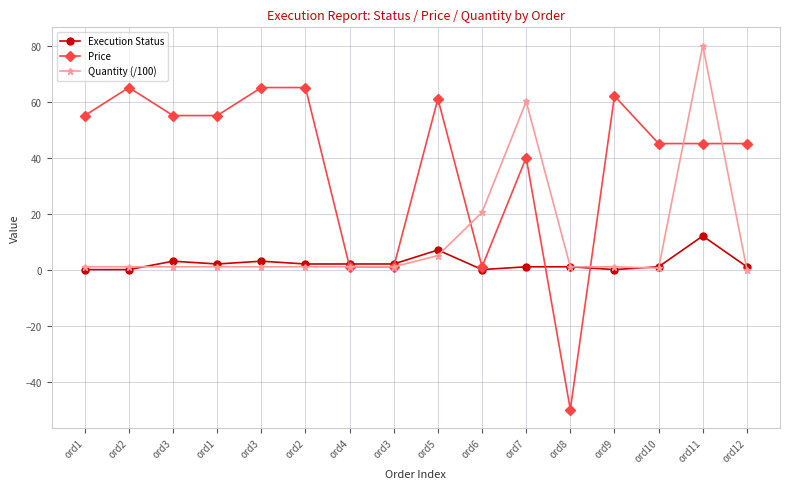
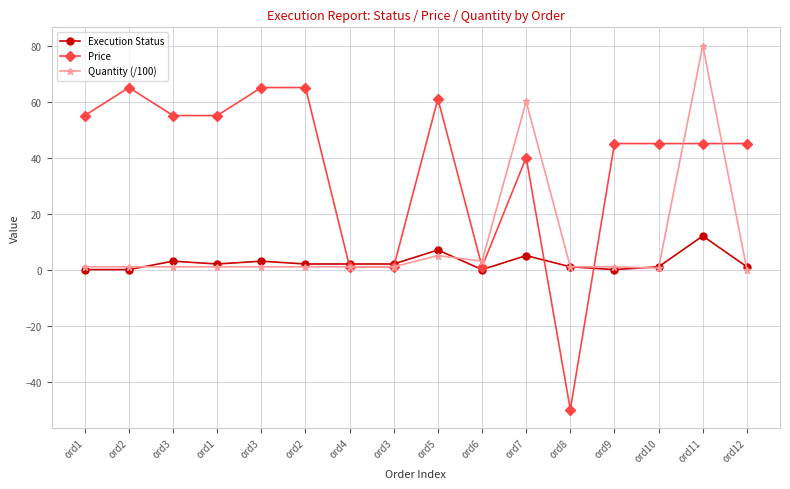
  {
    "Execution Status": {
      "ord4": 2,
      "ord5": 7,
      "ord6": 0,
-     "ord7": 1,
+     "ord7": 5,
      "ord9": 0,
      "ord11": 12,
      "ord12": 1
    },
    "Price": {
      "ord5": 61,
      "ord6": 1,
      "ord7": 40,
      "ord8": -50,
-     "ord9": 62,
+     "ord9": 45,
      "ord10": 45,
      "ord11": 45,
      "ord12": 45
    },
    "Quantity (/100)": {
      "ord5": 5,
-     "ord6": 20,
+     "ord6": 3,
      "ord7": 60,
      "ord9": 1,
      "ord11": 80,
      "ord12": 0
    }
  }
